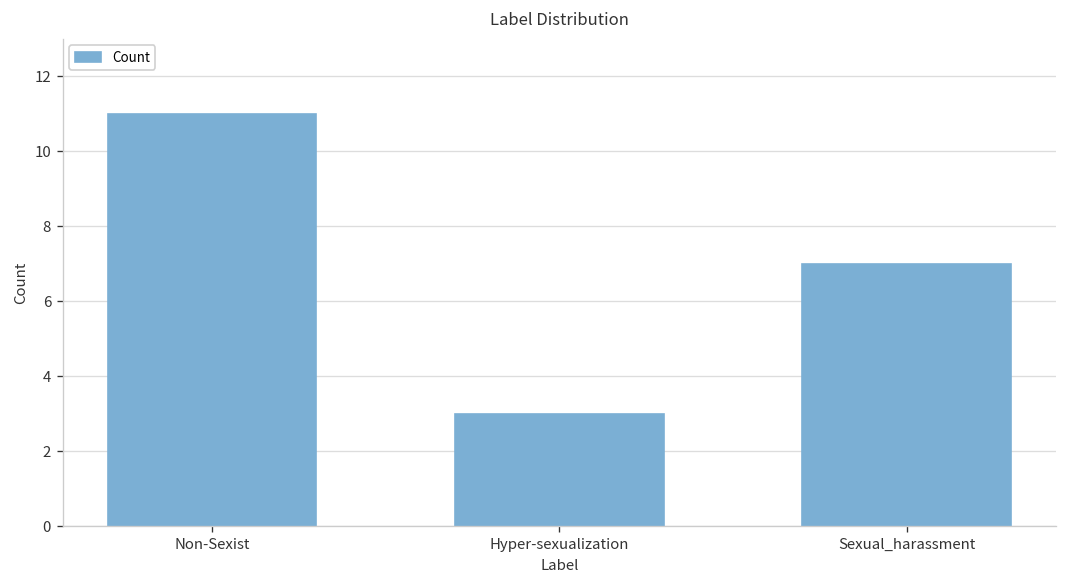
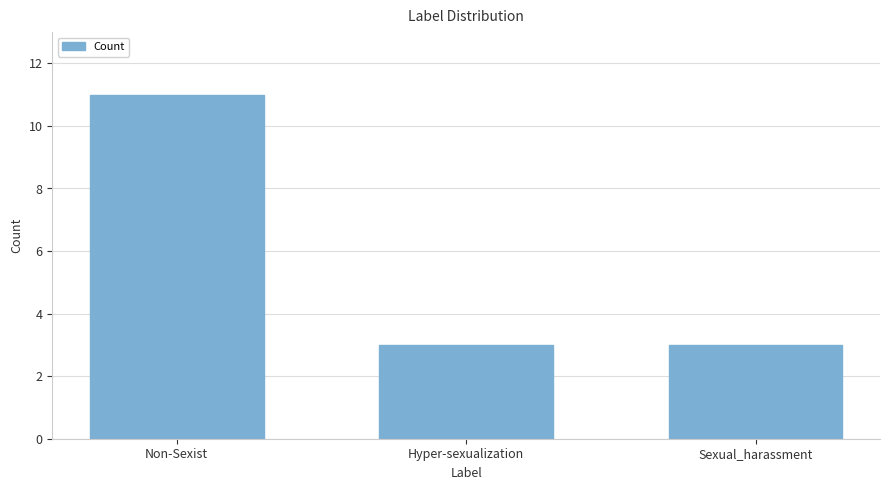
  {
    "Non-Sexist": 11,
    "Hyper-sexualization": 3,
-   "Sexual_harassment": 7
+   "Sexual_harassment": 3
  }
